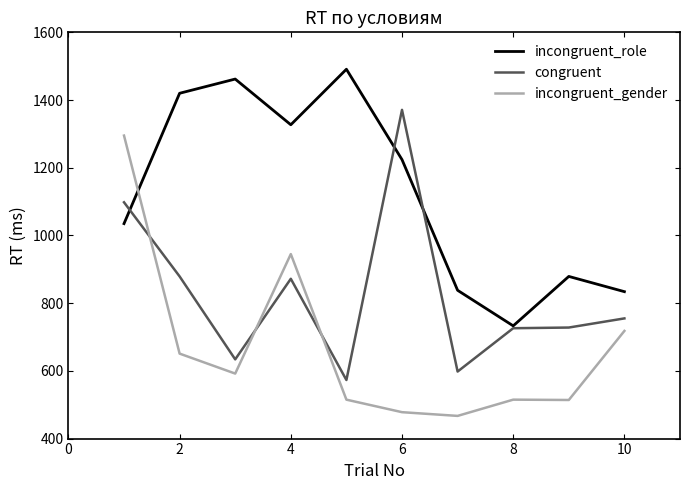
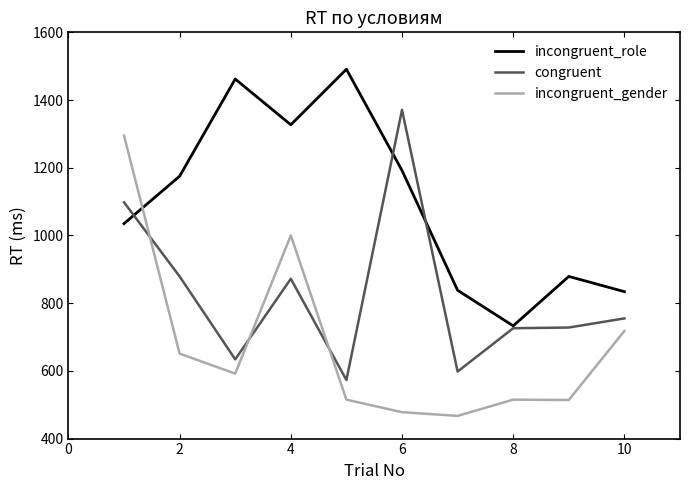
  {
    "incongruent_role": {
-     "2": 1420,
+     "2": 1180,
      "4": 1330,
-     "6": 1220,
+     "6": 1190,
      "10": 830
    },
    "congruent": {
      "2": 880,
      "4": 870,
      "6": 1370,
      "10": 760
    },
    "incongruent_gender": {
      "2": 650,
-     "4": 950,
+     "4": 1000,
      "6": 480,
      "8": 520,
      "10": 720
    }
  }
